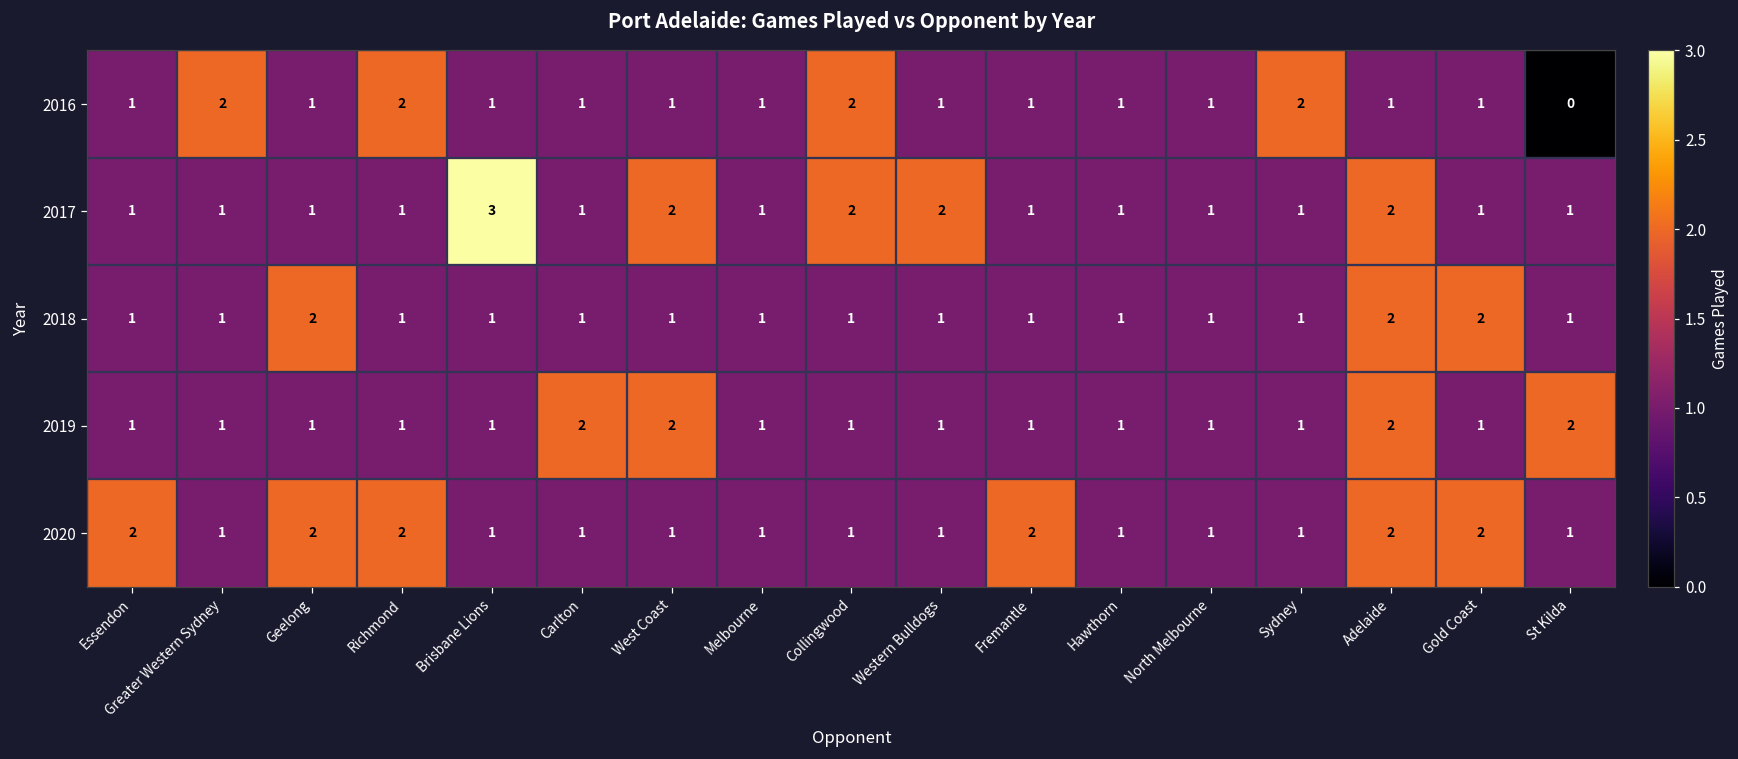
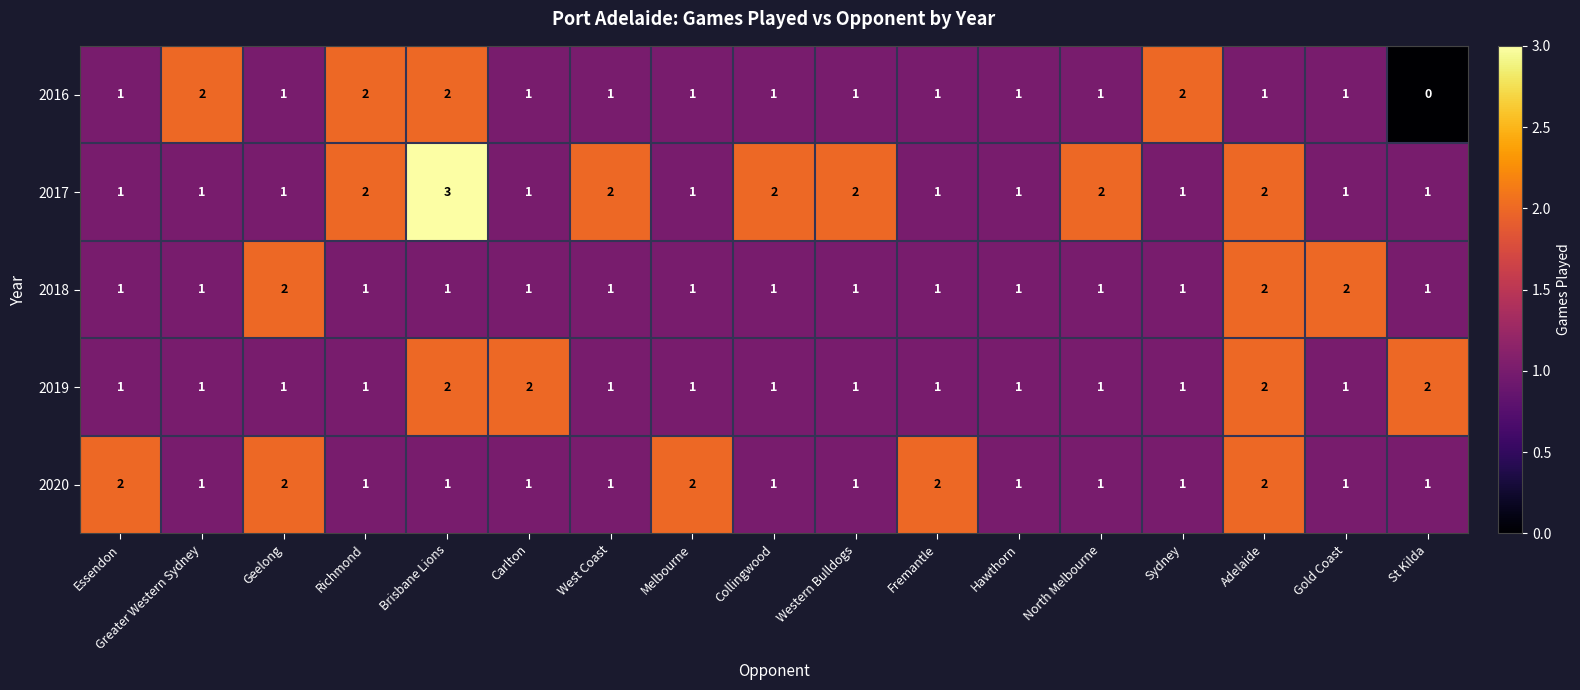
  {
    "2016": {
      "Essendon": 1,
      "Greater Western Sydney": 2,
      "Geelong": 1,
      "Richmond": 2,
-     "Brisbane Lions": 1,
+     "Brisbane Lions": 2,
      "Carlton": 1,
      "West Coast": 1,
      "Melbourne": 1,
-     "Collingwood": 2,
+     "Collingwood": 1,
      "Western Bulldogs": 1,
      "Fremantle": 1,
      "Hawthorn": 1,
      "North Melbourne": 1,
      "Sydney": 2,
      "Adelaide": 1,
      "Gold Coast": 1,
      "St Kilda": 0
    },
    "2017": {
      "Essendon": 1,
      "Greater Western Sydney": 1,
      "Geelong": 1,
-     "Richmond": 1,
+     "Richmond": 2,
      "Brisbane Lions": 3,
      "Carlton": 1,
      "West Coast": 2,
      "Melbourne": 1,
      "Collingwood": 2,
      "Western Bulldogs": 2,
      "Fremantle": 1,
      "Hawthorn": 1,
-     "North Melbourne": 1,
+     "North Melbourne": 2,
      "Sydney": 1,
      "Adelaide": 2,
      "Gold Coast": 1,
      "St Kilda": 1
    },
    "2018": {
      "Essendon": 1,
      "Greater Western Sydney": 1,
      "Geelong": 2,
      "Richmond": 1,
      "Brisbane Lions": 1,
      "Carlton": 1,
      "West Coast": 1,
      "Melbourne": 1,
      "Collingwood": 1,
      "Western Bulldogs": 1,
      "Fremantle": 1,
      "Hawthorn": 1,
      "North Melbourne": 1,
      "Sydney": 1,
      "Adelaide": 2,
      "Gold Coast": 2,
      "St Kilda": 1
    },
    "2019": {
      "Essendon": 1,
      "Greater Western Sydney": 1,
      "Geelong": 1,
      "Richmond": 1,
-     "Brisbane Lions": 1,
+     "Brisbane Lions": 2,
      "Carlton": 2,
-     "West Coast": 2,
+     "West Coast": 1,
      "Melbourne": 1,
      "Collingwood": 1,
      "Western Bulldogs": 1,
      "Fremantle": 1,
      "Hawthorn": 1,
      "North Melbourne": 1,
      "Sydney": 1,
      "Adelaide": 2,
      "Gold Coast": 1,
      "St Kilda": 2
    },
    "2020": {
      "Essendon": 2,
      "Greater Western Sydney": 1,
      "Geelong": 2,
-     "Richmond": 2,
+     "Richmond": 1,
      "Brisbane Lions": 1,
      "Carlton": 1,
      "West Coast": 1,
-     "Melbourne": 1,
+     "Melbourne": 2,
      "Collingwood": 1,
      "Western Bulldogs": 1,
      "Fremantle": 2,
      "Hawthorn": 1,
      "North Melbourne": 1,
      "Sydney": 1,
      "Adelaide": 2,
-     "Gold Coast": 2,
+     "Gold Coast": 1,
      "St Kilda": 1
    }
  }
